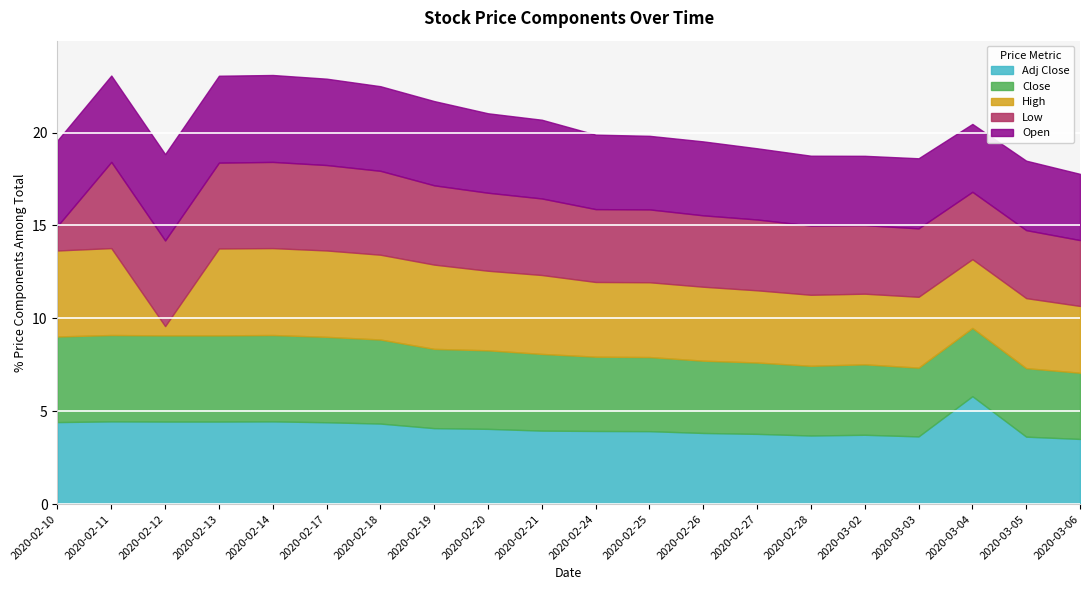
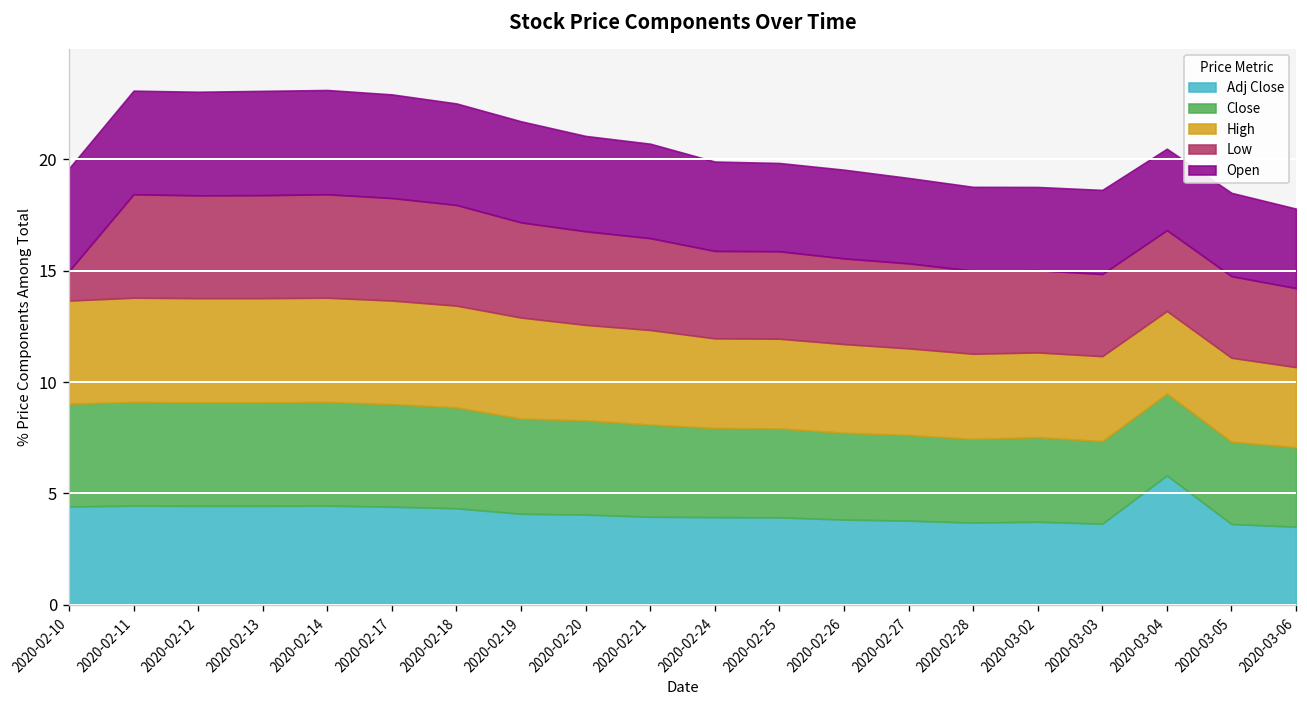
  {
    "Adj Close": {
      "2020-02-10": 4.4,
      "2020-02-11": 4.5,
      "2020-02-12": 4.4,
      "2020-02-13": 4.4,
      "2020-02-14": 4.5,
      "2020-02-17": 4.4,
      "2020-02-18": 4.3,
      "2020-02-19": 4.1,
      "2020-02-20": 4.1,
      "2020-02-21": 4.0,
      "2020-02-24": 3.9,
      "2020-02-25": 3.9,
      "2020-02-26": 3.8,
      "2020-02-27": 3.8,
      "2020-02-28": 3.7,
      "2020-03-02": 3.7,
      "2020-03-03": 3.6,
      "2020-03-04": 5.8,
      "2020-03-05": 3.6,
      "2020-03-06": 3.5
    },
    "Close": {
      "2020-02-10": 4.6,
      "2020-02-11": 4.7,
      "2020-02-12": 4.6,
      "2020-02-13": 4.6,
      "2020-02-14": 4.7,
      "2020-02-17": 4.6,
      "2020-02-18": 4.5,
      "2020-02-19": 4.3,
      "2020-02-20": 4.2,
      "2020-02-21": 4.1,
      "2020-02-24": 4.0,
      "2020-02-25": 4.0,
      "2020-02-26": 3.9,
      "2020-02-27": 3.8,
      "2020-02-28": 3.8,
      "2020-03-02": 3.8,
      "2020-03-03": 3.7,
      "2020-03-04": 3.7,
      "2020-03-05": 3.7,
      "2020-03-06": 3.6
    },
    "High": {
      "2020-02-10": 4.6,
      "2020-02-11": 4.7,
-     "2020-02-12": 0.5,
+     "2020-02-12": 4.7,
      "2020-02-13": 4.7,
      "2020-02-14": 4.7,
      "2020-02-17": 4.7,
      "2020-02-18": 4.6,
      "2020-02-19": 4.5,
      "2020-02-20": 4.3,
      "2020-02-21": 4.2,
      "2020-02-24": 4.0,
      "2020-02-25": 4.0,
      "2020-02-26": 4.0,
      "2020-02-27": 3.9,
      "2020-02-28": 3.8,
      "2020-03-02": 3.8,
      "2020-03-03": 3.8,
      "2020-03-04": 3.7,
      "2020-03-05": 3.8,
      "2020-03-06": 3.6
    },
    "Low": {
      "2020-02-10": 1.3,
      "2020-02-11": 4.6,
      "2020-02-12": 4.6,
      "2020-02-13": 4.6,
      "2020-02-14": 4.6,
      "2020-02-17": 4.6,
      "2020-02-18": 4.5,
      "2020-02-19": 4.3,
      "2020-02-20": 4.2,
      "2020-02-21": 4.1,
      "2020-02-24": 3.9,
      "2020-02-25": 3.9,
      "2020-02-26": 3.8,
      "2020-02-27": 3.8,
      "2020-02-28": 3.7,
      "2020-03-02": 3.7,
      "2020-03-03": 3.7,
      "2020-03-04": 3.6,
      "2020-03-05": 3.7,
      "2020-03-06": 3.5
    },
    "Open": {
      "2020-02-10": 4.6,
      "2020-02-11": 4.7,
      "2020-02-12": 4.6,
      "2020-02-13": 4.7,
      "2020-02-14": 4.7,
      "2020-02-17": 4.6,
      "2020-02-18": 4.6,
      "2020-02-19": 4.5,
      "2020-02-20": 4.3,
      "2020-02-21": 4.2,
      "2020-02-24": 4.0,
      "2020-02-25": 4.0,
      "2020-02-26": 4.0,
      "2020-02-27": 3.8,
      "2020-02-28": 3.8,
      "2020-03-02": 3.7,
      "2020-03-03": 3.8,
      "2020-03-04": 3.7,
      "2020-03-05": 3.7,
      "2020-03-06": 3.6
    }
  }
